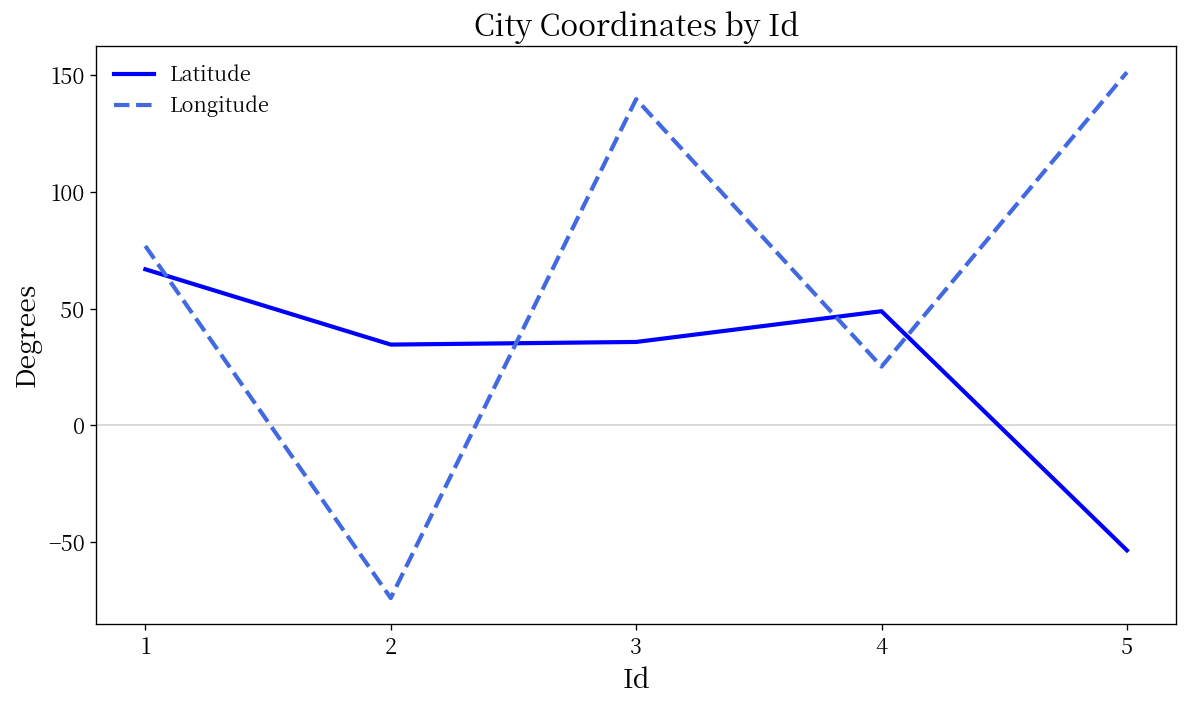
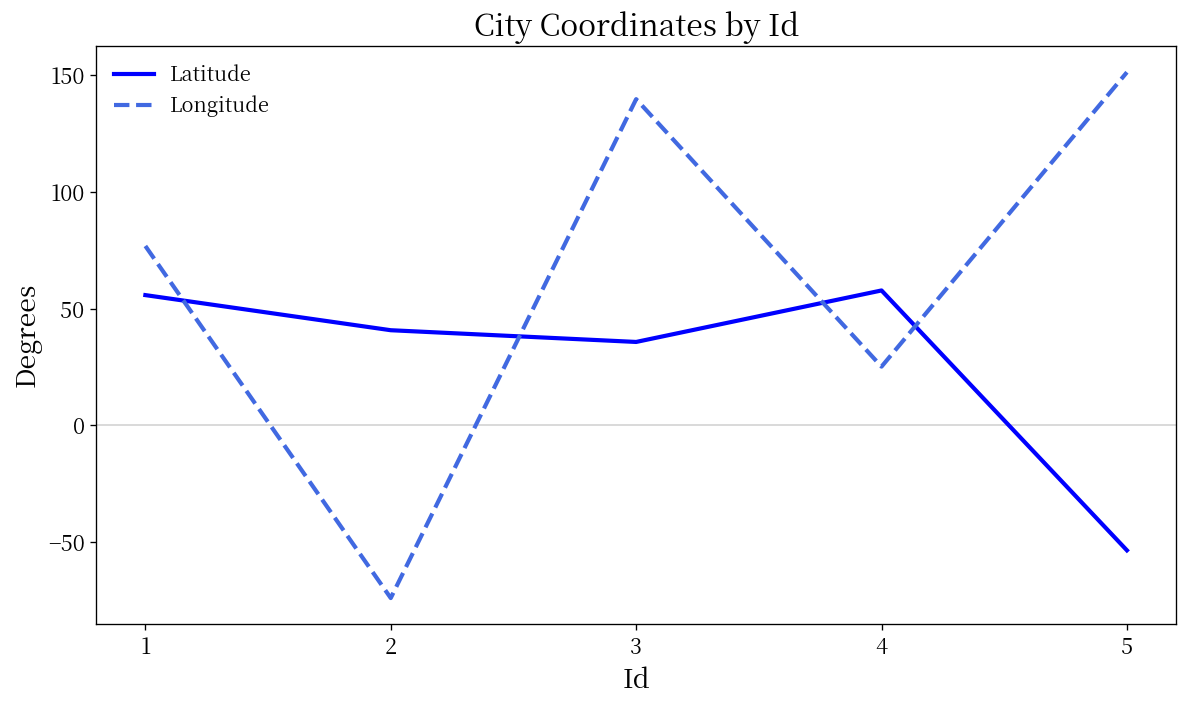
  {
    "Latitude": {
-     "1": 67,
-     "2": 35,
+     "1": 56,
+     "2": 41,
      "3": 36,
-     "4": 49,
+     "4": 58,
      "5": -54
    },
    "Longitude": {
      "1": 77,
      "2": -74,
      "3": 140,
      "4": 25,
      "5": 151
    }
  }
